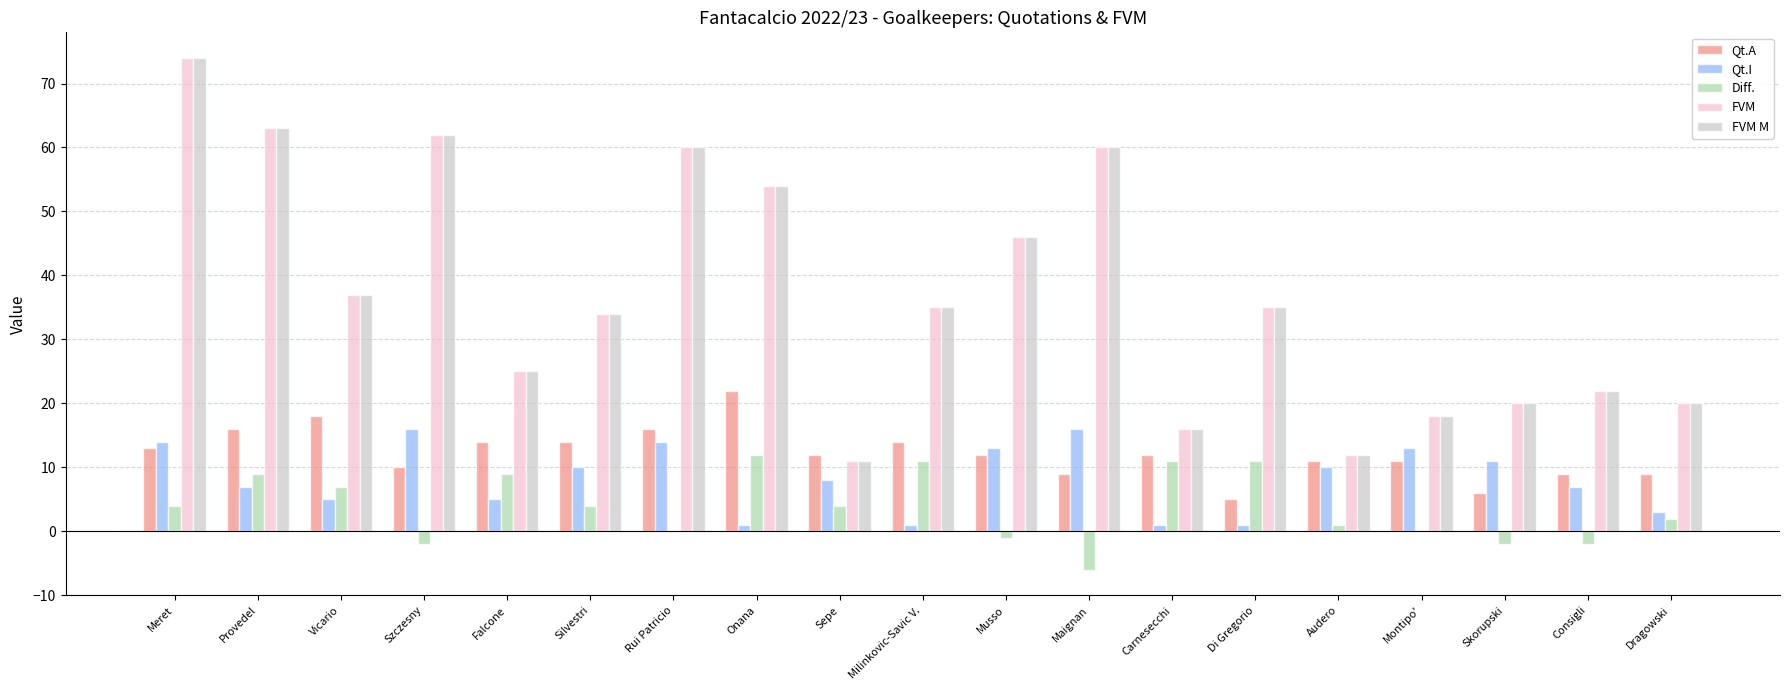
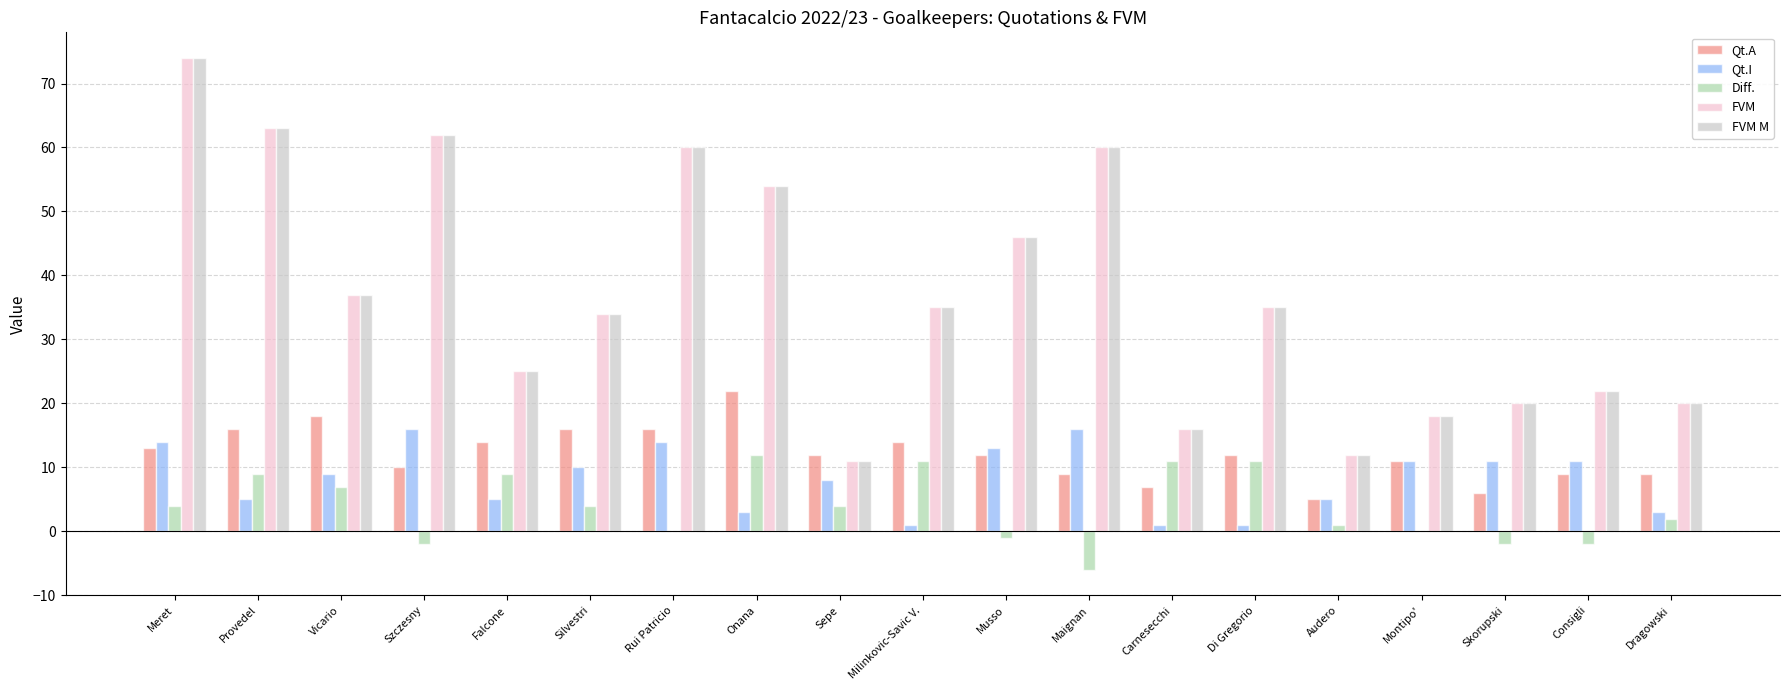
  {
    "Qt.A": {
      "Meret": 13,
      "Provedel": 16,
      "Vicario": 18,
      "Szczesny": 10,
      "Falcone": 14,
-     "Silvestri": 14,
+     "Silvestri": 16,
      "Rui Patricio": 16,
      "Onana": 22,
      "Sepe": 12,
      "Milinkovic-Savic V.": 14,
      "Musso": 12,
      "Maignan": 9,
-     "Carnesecchi": 12,
-     "Di Gregorio": 5,
-     "Audero": 11,
+     "Carnesecchi": 7,
+     "Di Gregorio": 12,
+     "Audero": 5,
      "Montipo'": 11,
      "Skorupski": 6,
      "Consigli": 9,
      "Dragowski": 9
    },
    "Qt.I": {
      "Meret": 14,
-     "Provedel": 7,
-     "Vicario": 5,
+     "Provedel": 5,
+     "Vicario": 9,
      "Szczesny": 16,
      "Falcone": 5,
      "Silvestri": 10,
      "Rui Patricio": 14,
-     "Onana": 1,
+     "Onana": 3,
      "Sepe": 8,
      "Milinkovic-Savic V.": 1,
      "Musso": 13,
      "Maignan": 16,
      "Carnesecchi": 1,
      "Di Gregorio": 1,
-     "Audero": 10,
-     "Montipo'": 13,
+     "Audero": 5,
+     "Montipo'": 11,
      "Skorupski": 11,
-     "Consigli": 7,
+     "Consigli": 11,
      "Dragowski": 3
    }
  }
